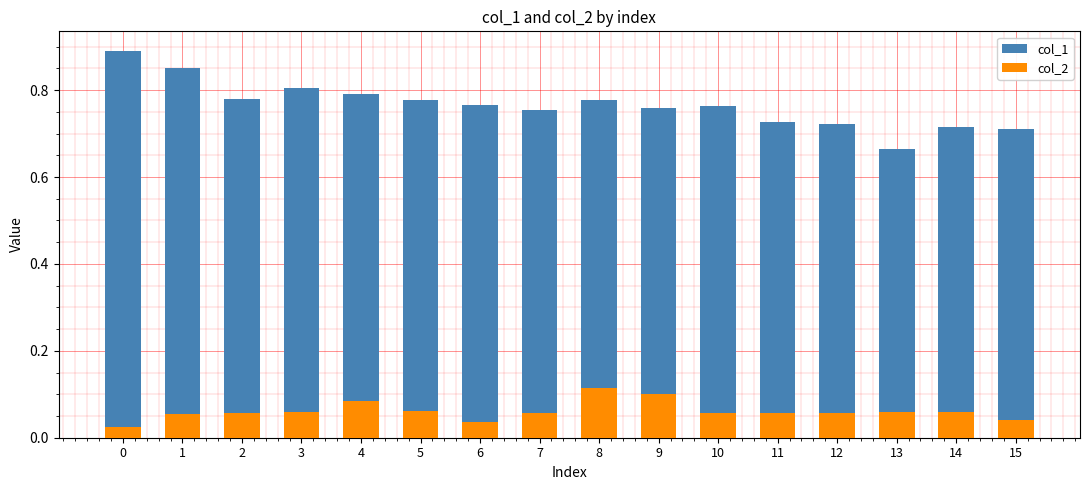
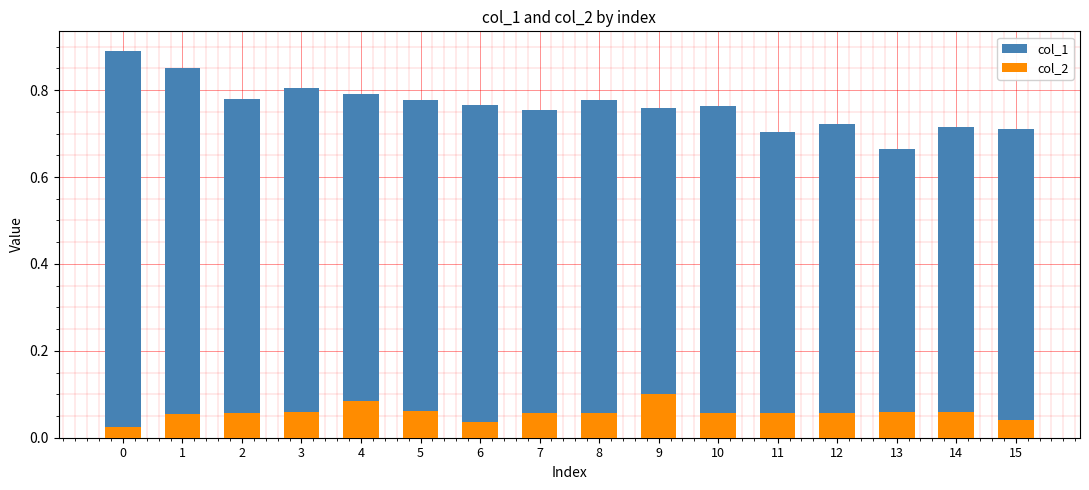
  {
    "col_1": {
      "0": 0.89,
      "1": 0.85,
      "2": 0.78,
      "3": 0.81,
      "4": 0.79,
      "5": 0.78,
      "6": 0.77,
      "7": 0.75,
      "8": 0.78,
      "9": 0.76,
      "10": 0.76,
-     "11": 0.73,
+     "11": 0.70,
      "12": 0.72,
      "13": 0.66,
      "14": 0.71,
      "15": 0.71
    },
    "col_2": {
-     "8": 0.11
+     "8": 0.06
    }
  }
